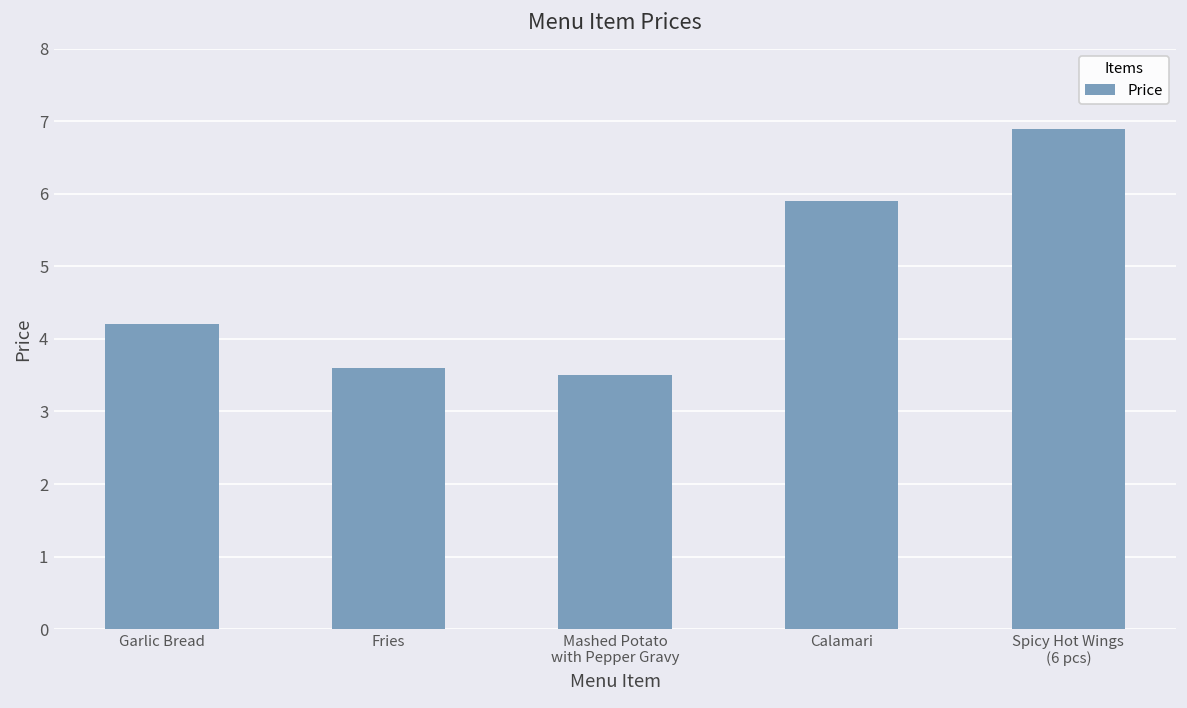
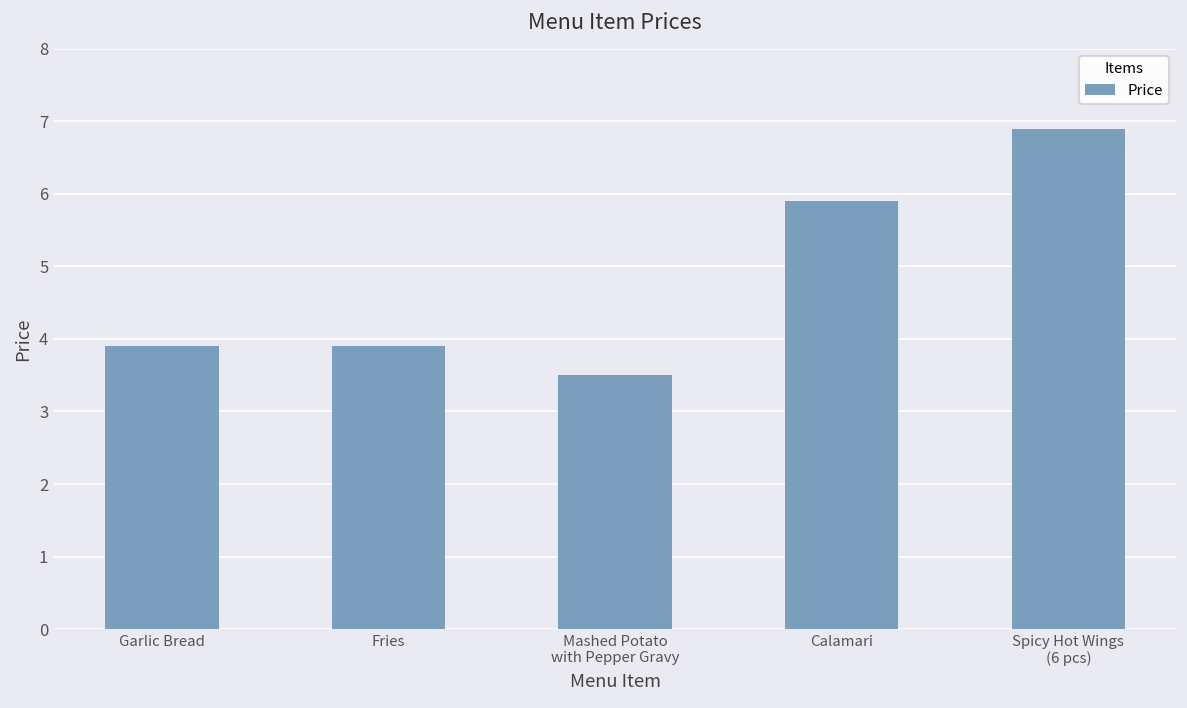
  {
-   "Garlic Bread": 4.2,
-   "Fries": 3.6,
+   "Garlic Bread": 3.9,
+   "Fries": 3.9,
    "Mashed Potato with Pepper Gravy": 3.5,
    "Calamari": 5.9,
    "Spicy Hot Wings (6 pcs)": 6.9
  }
